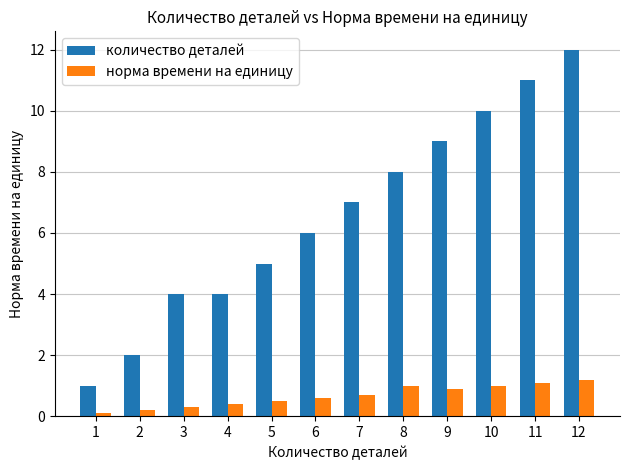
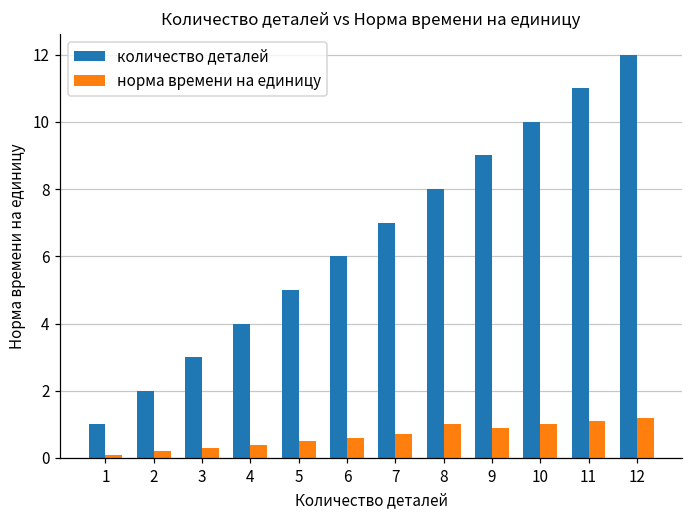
  {
    "количество деталей": {
      "1": 1,
      "2": 2,
-     "3": 4,
+     "3": 3,
      "4": 4,
      "5": 5,
      "6": 6,
      "7": 7,
      "8": 8,
      "9": 9,
      "10": 10,
      "11": 11,
      "12": 12
    },
    "норма времени на единицу": {
      "1": 0.1,
      "2": 0.2,
      "3": 0.3,
      "4": 0.4,
      "5": 0.5,
      "6": 0.6,
      "7": 0.7,
      "8": 1,
      "9": 0.9,
      "10": 1,
      "11": 1.1,
      "12": 1.2
    }
  }
